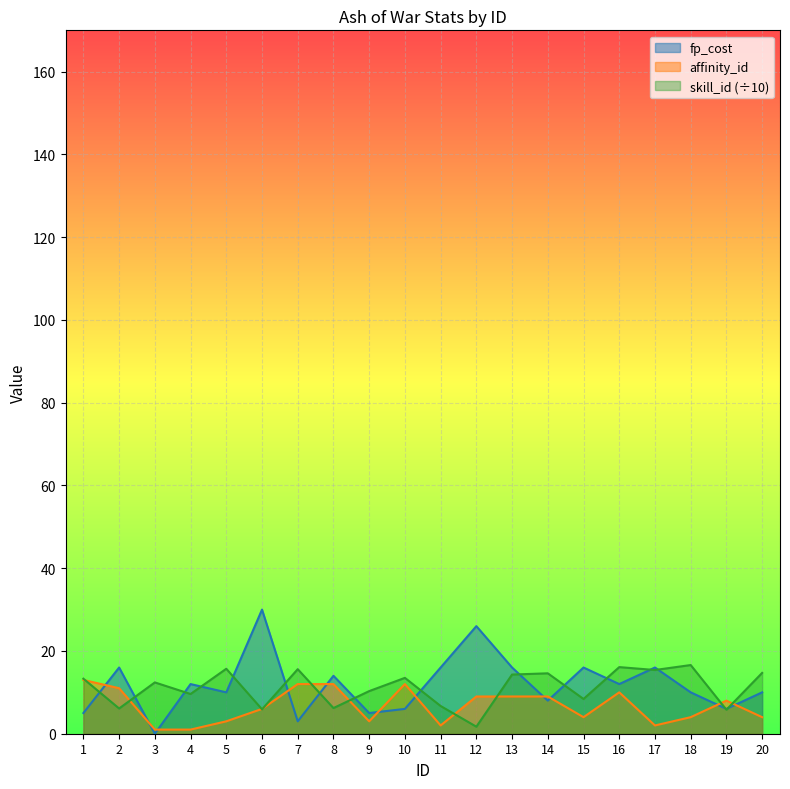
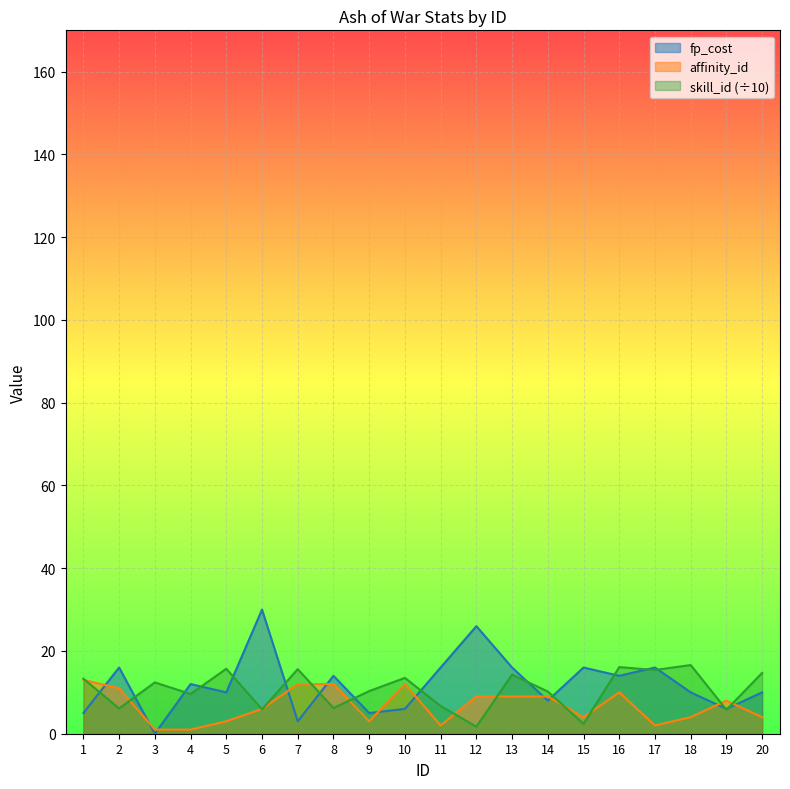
  {
    "fp_cost": {
      "1": 5,
      "2": 16,
      "3": 0,
      "4": 12,
      "5": 10,
      "6": 30,
      "7": 3,
      "8": 14,
      "9": 5,
      "10": 6,
      "11": 16,
      "12": 26,
      "13": 16,
      "14": 8,
      "15": 16,
-     "16": 12,
+     "16": 14,
      "18": 10,
      "20": 10
    },
    "affinity_id": {
      "2": 11,
      "3": 1,
      "4": 1,
      "5": 3,
      "7": 12,
      "8": 12,
      "9": 3,
      "10": 12,
      "11": 2,
      "12": 9,
      "13": 9,
      "14": 9,
      "15": 4,
      "16": 10,
      "17": 2,
      "18": 4,
      "19": 8,
      "20": 4
    },
    "skill_id (÷10)": {
      "2": 6,
      "3": 12,
      "4": 10,
      "5": 16,
      "7": 16,
      "8": 6,
      "9": 10,
      "10": 14,
      "11": 7,
      "12": 2,
      "13": 14,
-     "14": 15,
-     "15": 8,
+     "14": 10,
+     "15": 2,
      "16": 16,
      "18": 17,
      "20": 15
    }
  }
